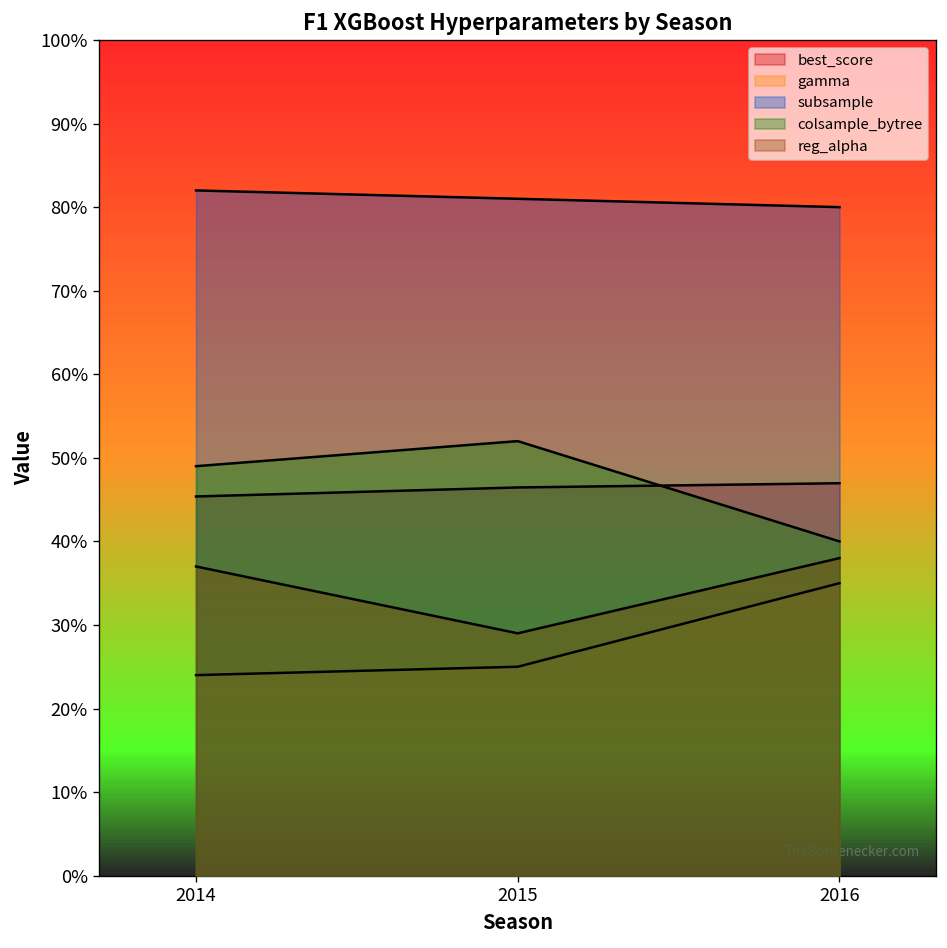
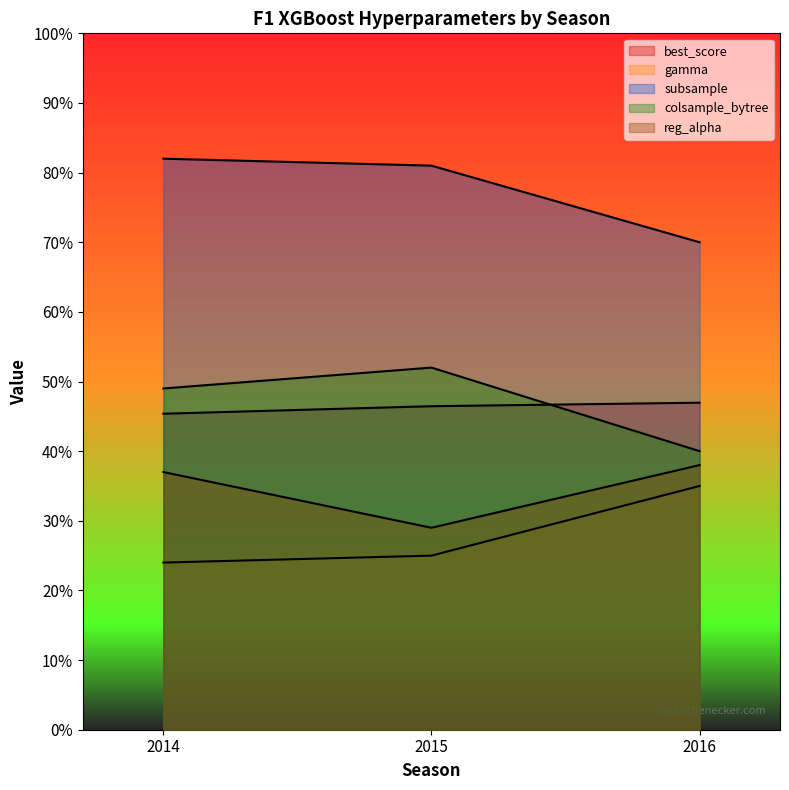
  {
    "gamma": {
      "2014": "24%",
      "2015": "25%",
      "2016": "35%"
    },
    "subsample": {
      "2014": "82%",
      "2015": "81%",
-     "2016": "80%"
+     "2016": "70%"
    },
    "colsample_bytree": {
      "2014": "49%",
      "2015": "52%",
      "2016": "40%"
    }
  }
